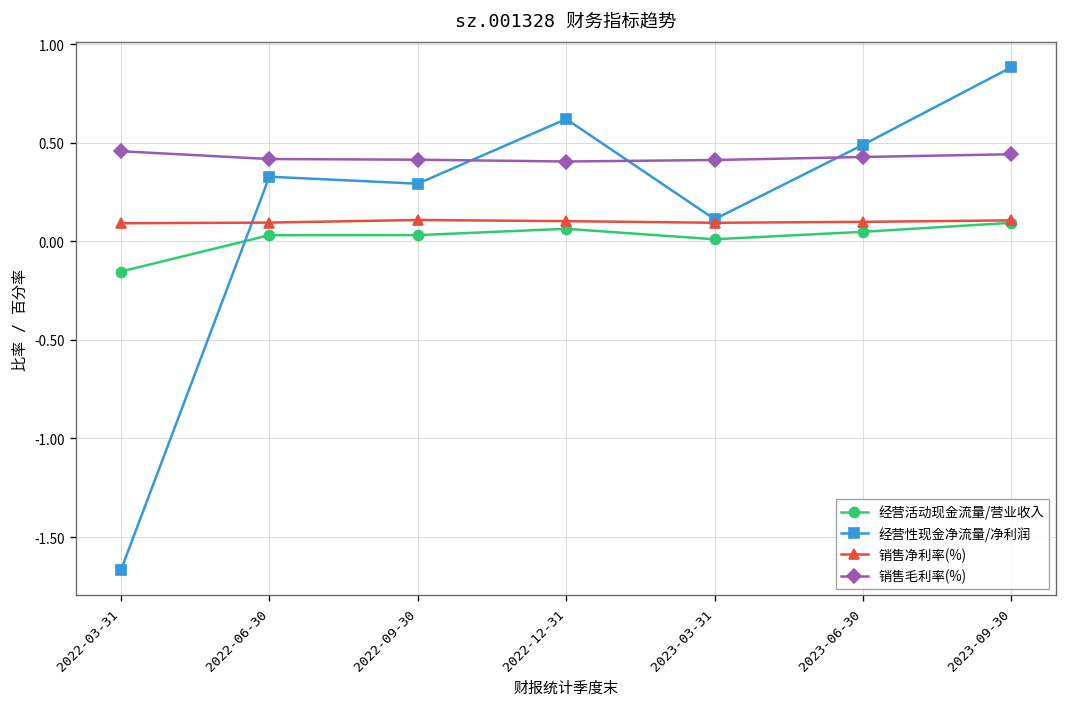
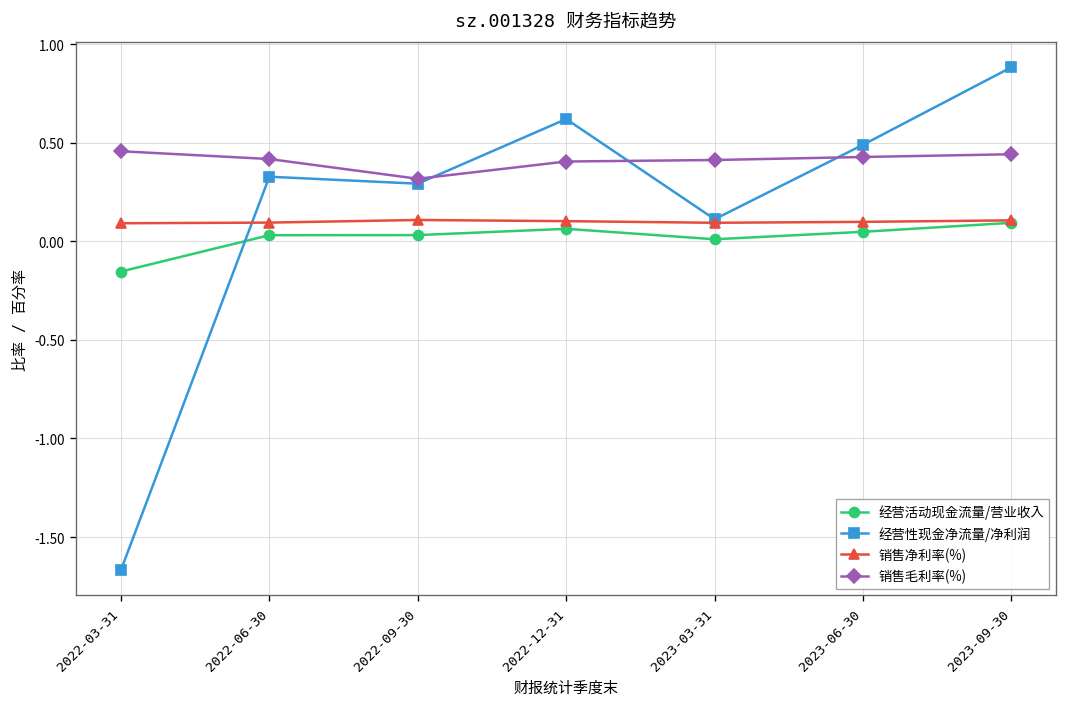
  {
    "经营活动现金流量/营业收入": {
      "2022-03-31": -0.15,
      "2022-06-30": 0.03,
      "2022-09-30": 0.03,
      "2022-12-31": 0.06,
      "2023-03-31": 0.01,
      "2023-06-30": 0.05
    },
    "经营性现金净流量/净利润": {
      "2022-03-31": -1.67,
      "2022-06-30": 0.33,
      "2022-09-30": 0.29,
      "2022-12-31": 0.62,
      "2023-03-31": 0.11,
      "2023-06-30": 0.49,
      "2023-09-30": 0.88
    },
    "销售净利率(%)": {
      "2022-03-31": 0.09,
      "2022-06-30": 0.10,
      "2022-09-30": 0.11,
      "2022-12-31": 0.10,
      "2023-03-31": 0.09,
      "2023-06-30": 0.10
    },
    "销售毛利率(%)": {
      "2022-03-31": 0.46,
      "2022-06-30": 0.42,
-     "2022-09-30": 0.41,
+     "2022-09-30": 0.32,
      "2022-12-31": 0.41,
      "2023-03-31": 0.41,
      "2023-06-30": 0.43,
      "2023-09-30": 0.44
    }
  }
